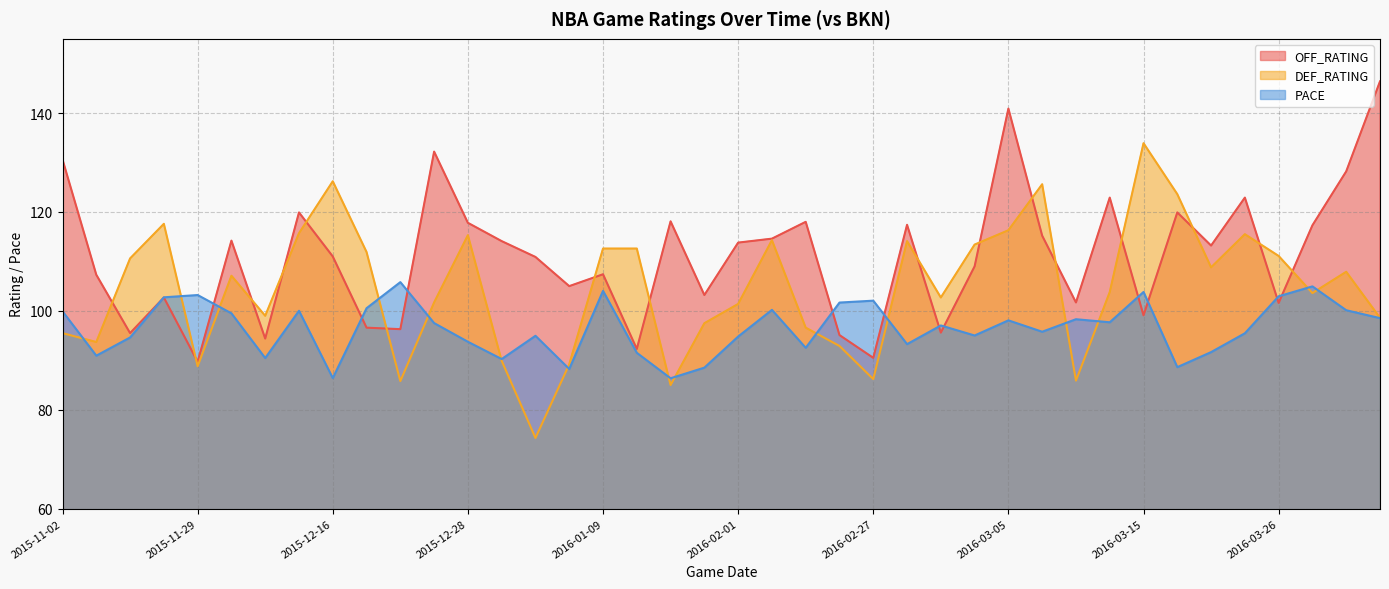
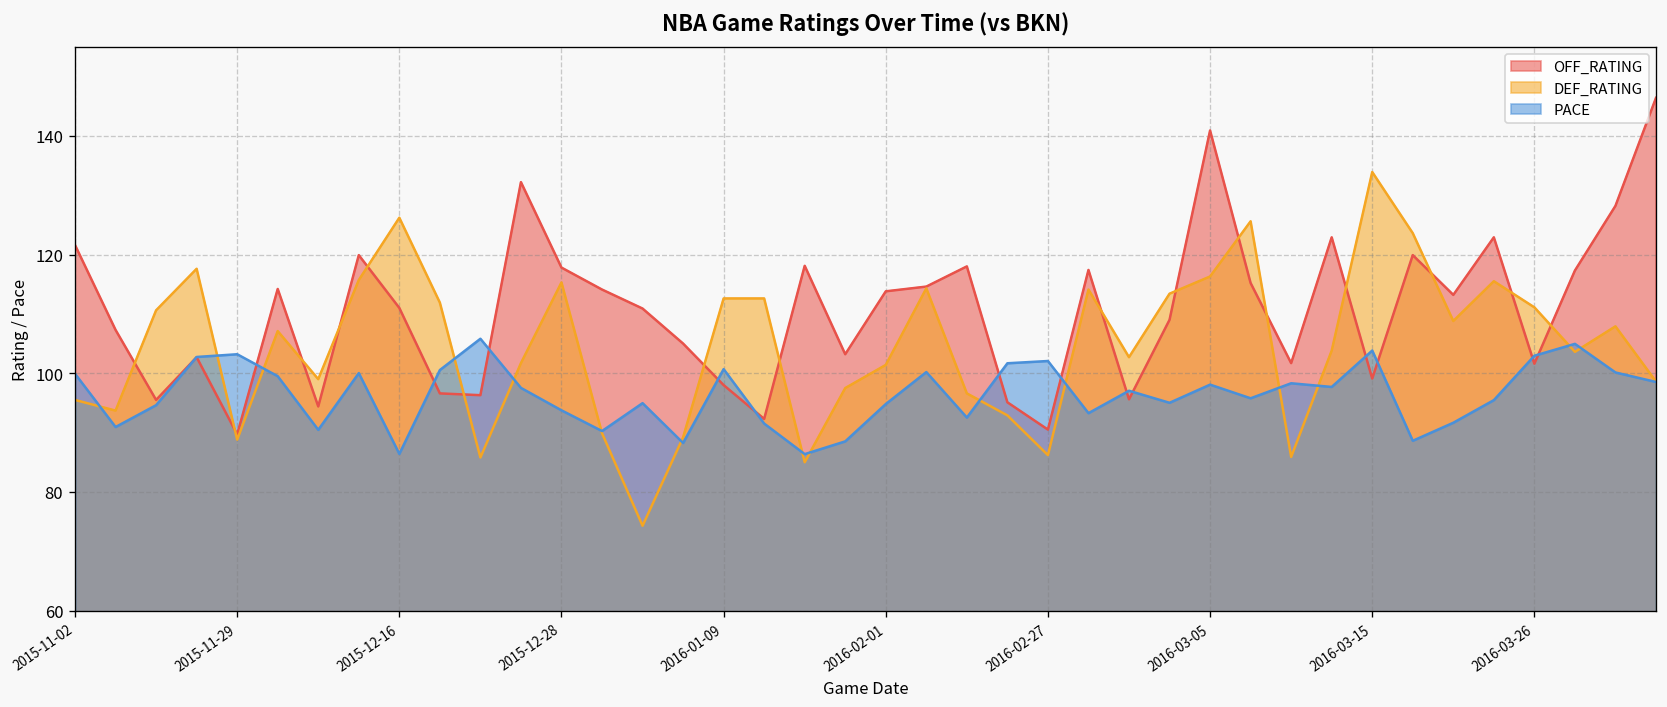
  {
    "OFF_RATING": {
-     "2015-11-02": 131,
-     "2016-01-09": 107,
+     "2015-11-02": 122,
+     "2016-01-09": 98,
      "2016-02-27": 91
    },
    "DEF_RATING": {
      "2015-11-02": 96,
      "2016-01-09": 113,
      "2016-02-27": 86
    },
    "PACE": {
      "2015-11-02": 100,
-     "2016-01-09": 104,
+     "2016-01-09": 101,
      "2016-02-27": 102
    }
  }
